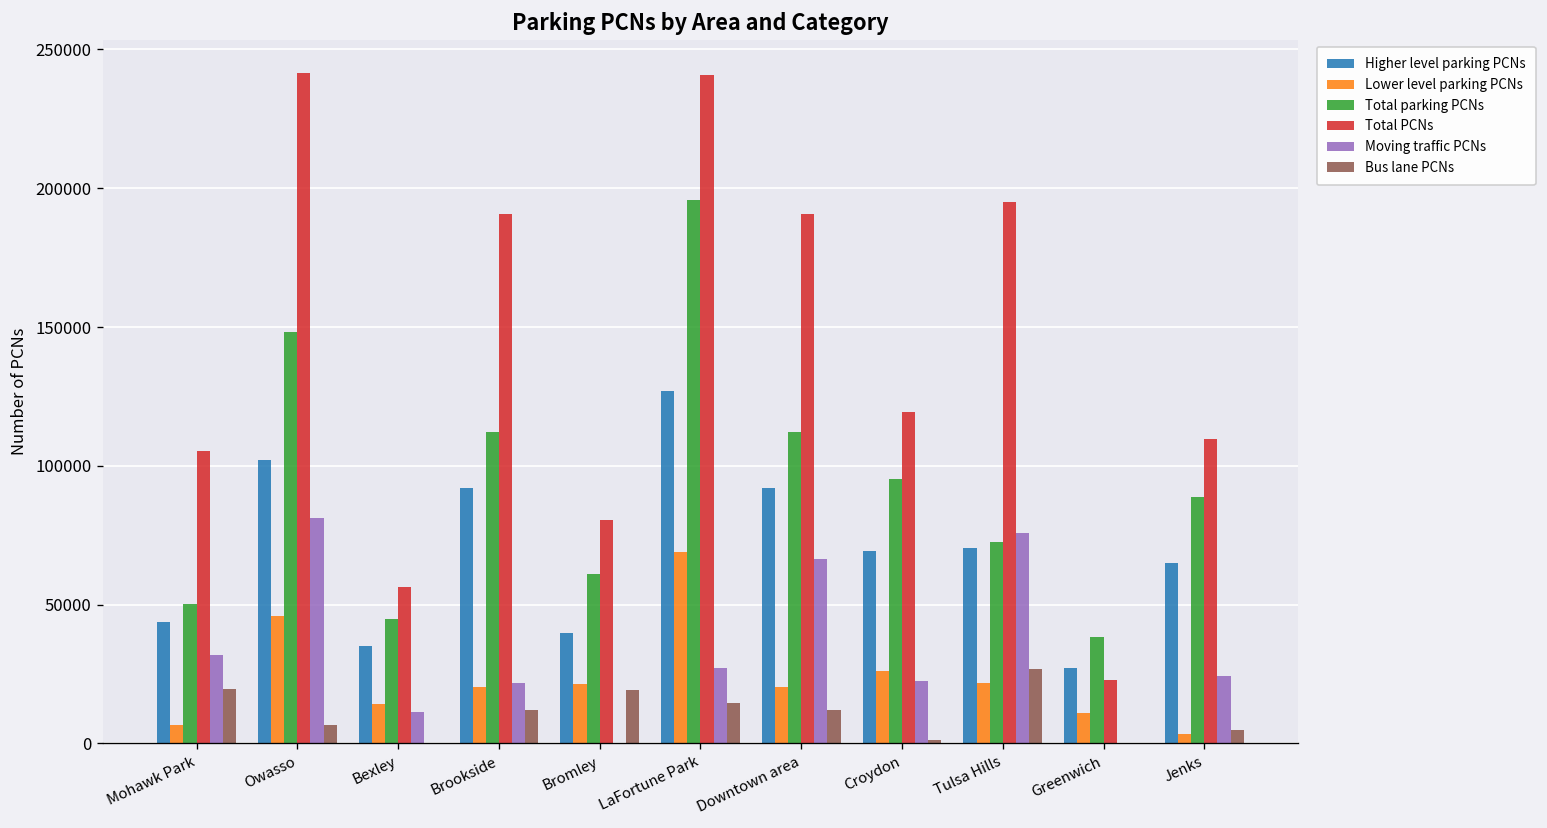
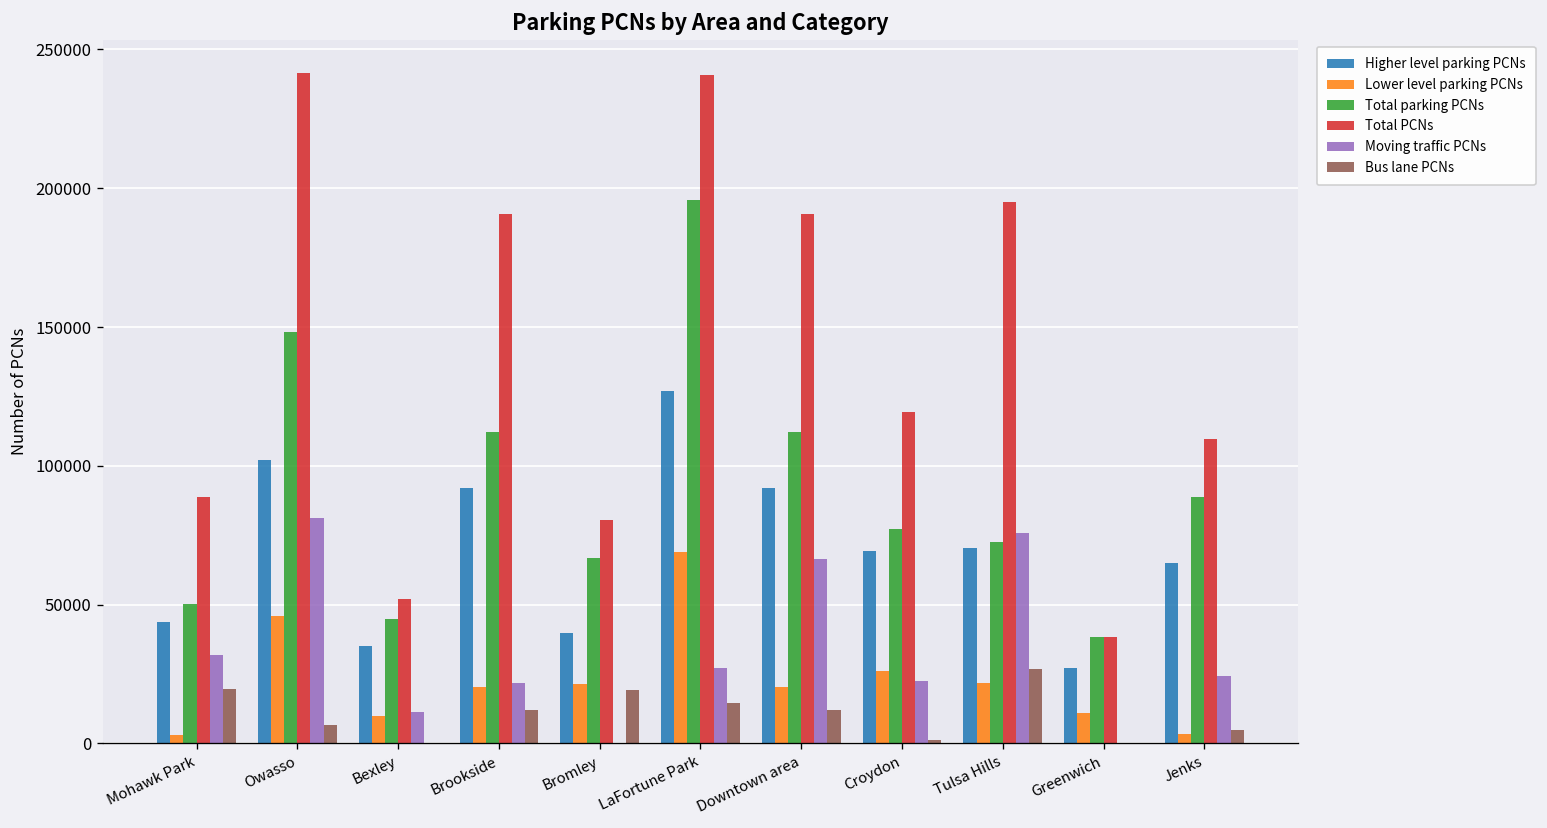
  {
    "Higher level parking PCNs": {
      "Mohawk Park": 44000,
      "Owasso": 102000,
      "Bexley": 35000,
      "Brookside": 92000,
      "Bromley": 40000,
      "LaFortune Park": 127000,
      "Downtown area": 92000,
      "Croydon": 69000,
      "Tulsa Hills": 70000,
      "Greenwich": 27000,
      "Jenks": 65000
    },
    "Lower level parking PCNs": {
-     "Mohawk Park": 7000,
+     "Mohawk Park": 3000,
      "Owasso": 46000,
-     "Bexley": 14000,
+     "Bexley": 10000,
      "Brookside": 20000,
      "Bromley": 21000,
      "LaFortune Park": 69000,
      "Downtown area": 20000,
      "Croydon": 26000,
      "Tulsa Hills": 22000,
      "Greenwich": 11000,
      "Jenks": 4000
    },
    "Total parking PCNs": {
      "Mohawk Park": 50000,
      "Owasso": 148000,
      "Bexley": 45000,
      "Brookside": 112000,
-     "Bromley": 61000,
+     "Bromley": 67000,
      "LaFortune Park": 196000,
      "Downtown area": 112000,
-     "Croydon": 95000,
+     "Croydon": 77000,
      "Tulsa Hills": 73000,
      "Greenwich": 38000,
      "Jenks": 89000
    },
    "Total PCNs": {
-     "Mohawk Park": 105000,
+     "Mohawk Park": 89000,
      "Owasso": 241000,
-     "Bexley": 56000,
+     "Bexley": 52000,
      "Brookside": 191000,
      "Bromley": 80000,
      "LaFortune Park": 241000,
      "Downtown area": 191000,
      "Croydon": 119000,
      "Tulsa Hills": 195000,
-     "Greenwich": 23000,
+     "Greenwich": 38000,
      "Jenks": 110000
    },
    "Moving traffic PCNs": {
      "Mohawk Park": 32000,
      "Owasso": 81000,
      "Bexley": 11000,
      "Brookside": 22000,
      "Bromley": 0,
      "LaFortune Park": 27000,
      "Downtown area": 66000,
      "Croydon": 22000,
      "Tulsa Hills": 76000,
      "Greenwich": 0,
      "Jenks": 24000
    },
    "Bus lane PCNs": {
      "Mohawk Park": 19000,
      "Owasso": 7000,
      "Bexley": 0,
      "Brookside": 12000,
      "Bromley": 19000,
      "LaFortune Park": 14000,
      "Downtown area": 12000,
      "Croydon": 1000,
      "Tulsa Hills": 27000,
      "Greenwich": 0,
      "Jenks": 5000
    }
  }
